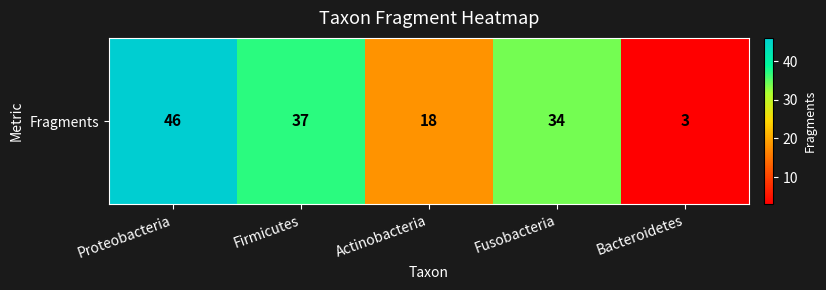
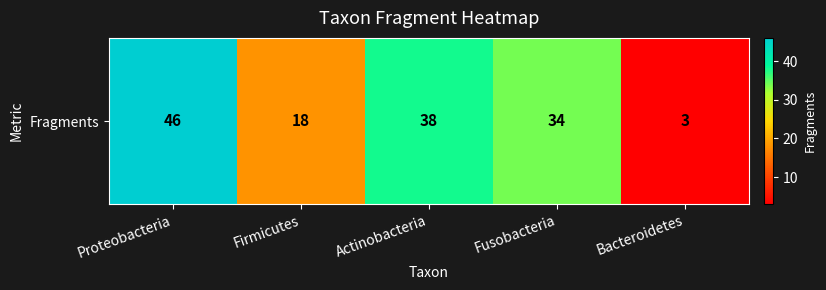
  {
    "Fragments": {
      "Proteobacteria": 46,
-     "Firmicutes": 37,
-     "Actinobacteria": 18,
+     "Firmicutes": 18,
+     "Actinobacteria": 38,
      "Fusobacteria": 34,
      "Bacteroidetes": 3
    }
  }
